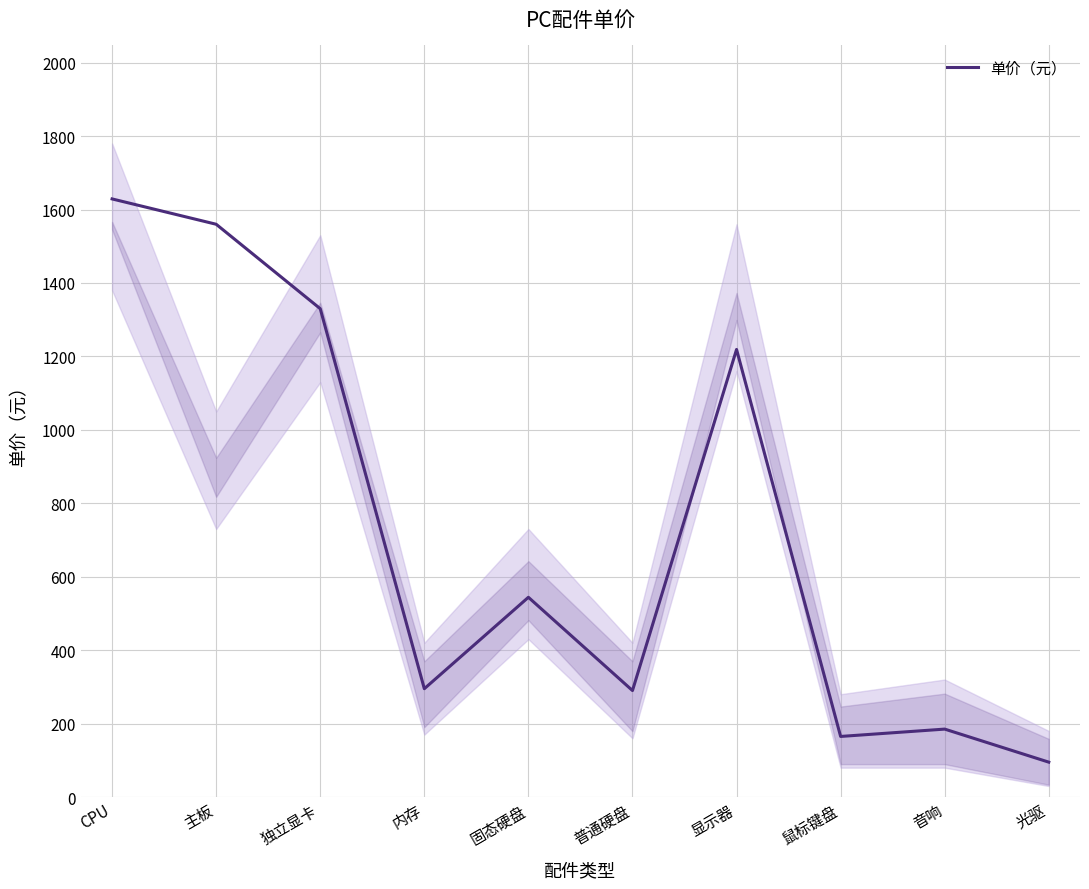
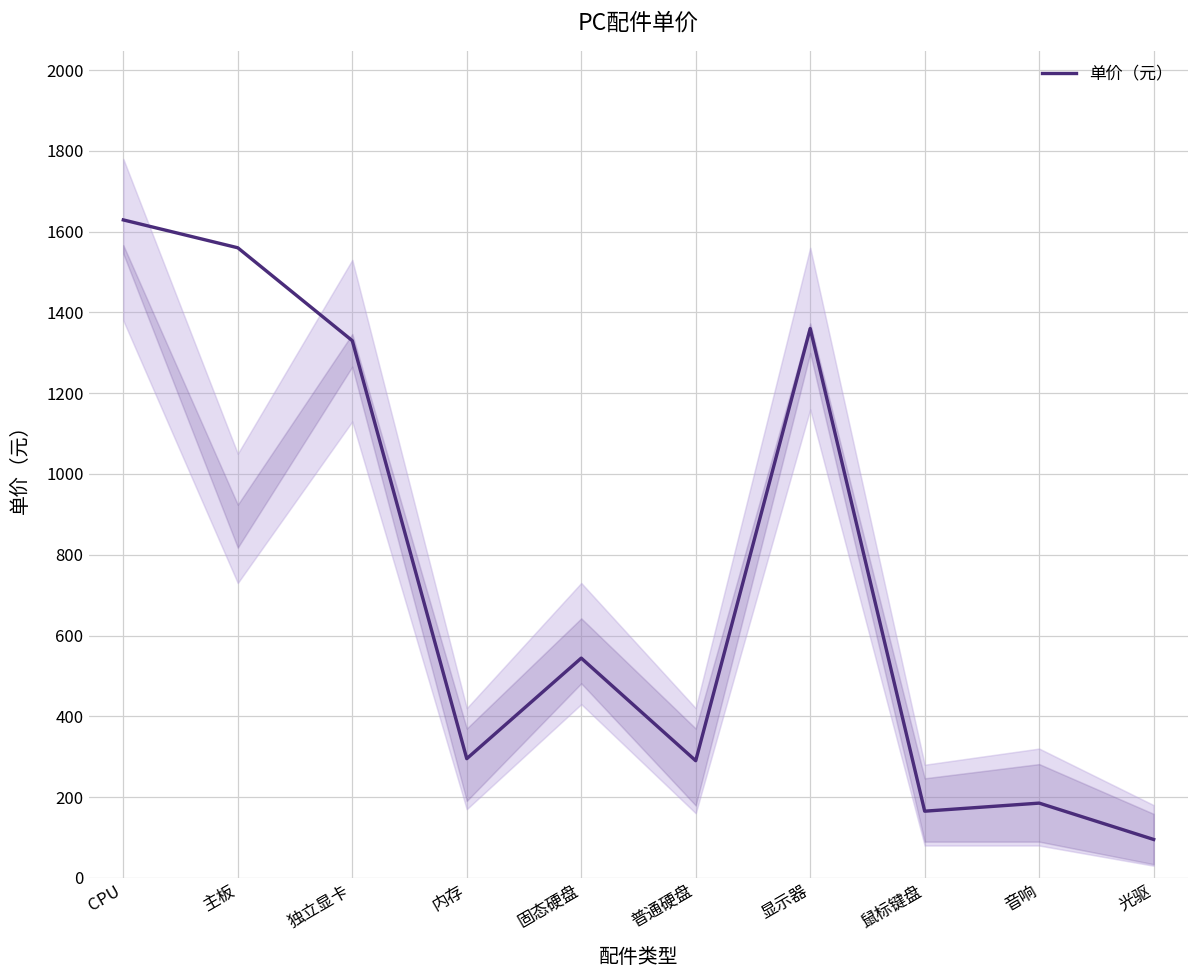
  {
    "单价（元）": {
      "CPU": 1630,
      "主板": 1560,
      "独立显卡": 1330,
      "内存": 300,
      "固态硬盘": 540,
      "普通硬盘": 290,
-     "显示器": 1220,
+     "显示器": 1360,
      "鼠标键盘": 170,
      "音响": 190,
      "光驱": 100
    }
  }
